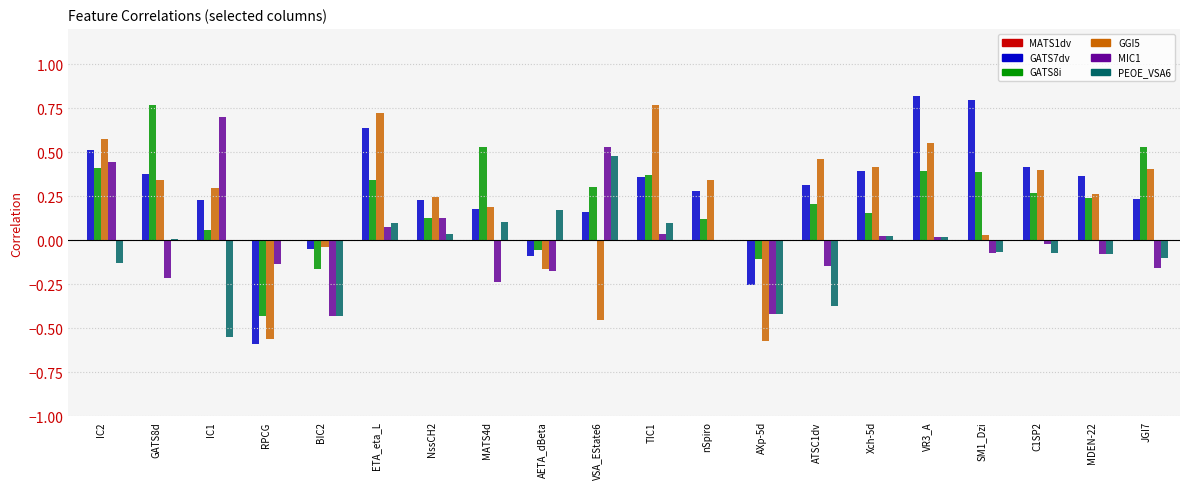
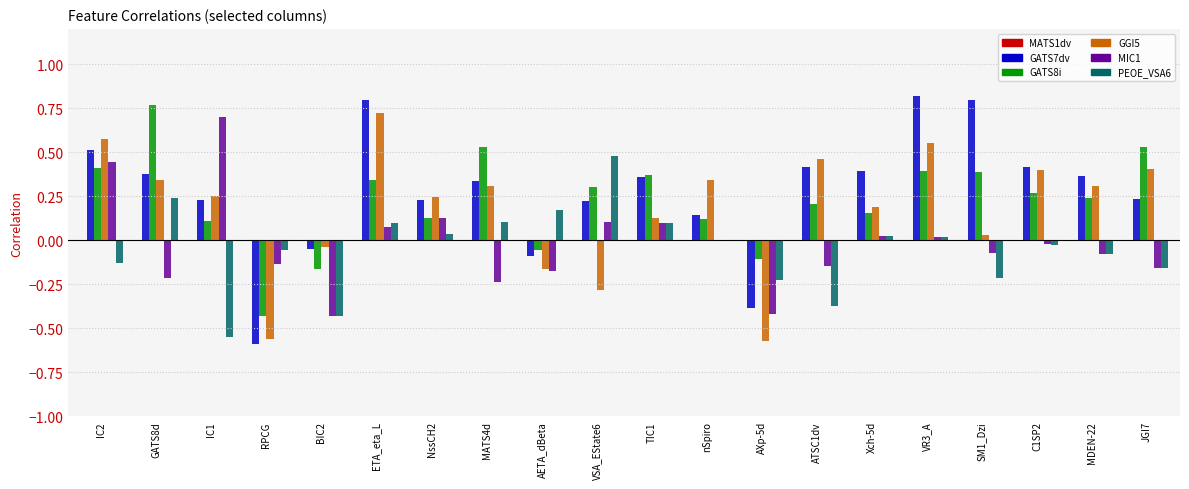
  {
    "MATS1dv": {
      "IC2": 0.00,
      "GATS8d": 0.00,
      "IC1": 0.00,
      "RPCG": 0.00,
      "BIC2": 0.00,
      "ETA_eta_L": 0.00,
      "NssCH2": 0.00,
      "MATS4d": 0.00,
      "AETA_dBeta": 0.00,
      "VSA_EState6": 0.00,
      "TIC1": 0.00,
      "nSpiro": 0.00,
      "AXp-5d": 0.00,
      "ATSC1dv": 0.00,
      "Xch-5d": 0.00,
      "VR3_A": 0.00,
      "SM1_Dzi": 0.00,
      "C1SP2": 0.00,
      "MDEN-22": 0.00,
      "JGI7": 0.00
    },
    "GATS7dv": {
      "IC2": 0.51,
      "GATS8d": 0.38,
      "IC1": 0.23,
      "RPCG": -0.59,
      "BIC2": -0.05,
-     "ETA_eta_L": 0.64,
+     "ETA_eta_L": 0.80,
      "NssCH2": 0.23,
-     "MATS4d": 0.18,
+     "MATS4d": 0.33,
      "AETA_dBeta": -0.09,
-     "VSA_EState6": 0.16,
+     "VSA_EState6": 0.22,
      "TIC1": 0.36,
-     "nSpiro": 0.28,
-     "AXp-5d": -0.26,
-     "ATSC1dv": 0.31,
+     "nSpiro": 0.14,
+     "AXp-5d": -0.39,
+     "ATSC1dv": 0.41,
      "Xch-5d": 0.39,
      "VR3_A": 0.82,
      "SM1_Dzi": 0.80,
      "C1SP2": 0.42,
      "MDEN-22": 0.36,
      "JGI7": 0.24
    },
    "GATS8i": {
      "IC2": 0.41,
      "GATS8d": 0.77,
-     "IC1": 0.06,
+     "IC1": 0.11,
      "RPCG": -0.43,
      "BIC2": -0.16,
      "ETA_eta_L": 0.34,
      "NssCH2": 0.12,
      "MATS4d": 0.53,
      "AETA_dBeta": -0.05,
      "VSA_EState6": 0.30,
      "TIC1": 0.37,
      "nSpiro": 0.12,
      "AXp-5d": -0.11,
      "ATSC1dv": 0.21,
      "Xch-5d": 0.16,
      "VR3_A": 0.39,
      "SM1_Dzi": 0.39,
      "C1SP2": 0.27,
      "MDEN-22": 0.24,
      "JGI7": 0.53
    },
    "GGI5": {
      "IC2": 0.57,
      "GATS8d": 0.34,
-     "IC1": 0.30,
+     "IC1": 0.25,
      "RPCG": -0.56,
      "BIC2": -0.04,
      "ETA_eta_L": 0.72,
      "NssCH2": 0.24,
-     "MATS4d": 0.19,
+     "MATS4d": 0.31,
      "AETA_dBeta": -0.16,
-     "VSA_EState6": -0.46,
-     "TIC1": 0.77,
+     "VSA_EState6": -0.28,
+     "TIC1": 0.13,
      "nSpiro": 0.34,
      "AXp-5d": -0.57,
      "ATSC1dv": 0.46,
-     "Xch-5d": 0.41,
+     "Xch-5d": 0.19,
      "VR3_A": 0.55,
      "SM1_Dzi": 0.03,
      "C1SP2": 0.40,
-     "MDEN-22": 0.26,
+     "MDEN-22": 0.31,
      "JGI7": 0.41
    },
    "MIC1": {
      "IC2": 0.44,
      "GATS8d": -0.22,
      "IC1": 0.70,
      "RPCG": -0.13,
      "BIC2": -0.43,
      "ETA_eta_L": 0.07,
      "NssCH2": 0.12,
      "MATS4d": -0.24,
      "AETA_dBeta": -0.17,
-     "VSA_EState6": 0.53,
-     "TIC1": 0.04,
+     "VSA_EState6": 0.11,
+     "TIC1": 0.10,
      "AXp-5d": -0.42,
      "ATSC1dv": -0.15,
      "Xch-5d": 0.02,
      "VR3_A": 0.02,
      "SM1_Dzi": -0.07,
      "C1SP2": -0.02,
      "MDEN-22": -0.08,
      "JGI7": -0.16
    },
    "PEOE_VSA6": {
      "IC2": -0.13,
-     "GATS8d": 0.01,
+     "GATS8d": 0.24,
      "IC1": -0.55,
-     "RPCG": 0.00,
+     "RPCG": -0.06,
      "BIC2": -0.43,
      "ETA_eta_L": 0.10,
      "NssCH2": 0.03,
      "MATS4d": 0.10,
      "AETA_dBeta": 0.17,
      "VSA_EState6": 0.48,
      "TIC1": 0.10,
-     "AXp-5d": -0.42,
+     "AXp-5d": -0.22,
      "ATSC1dv": -0.37,
      "Xch-5d": 0.02,
      "VR3_A": 0.02,
-     "SM1_Dzi": -0.07,
-     "C1SP2": -0.07,
+     "SM1_Dzi": -0.21,
+     "C1SP2": -0.03,
      "MDEN-22": -0.08,
-     "JGI7": -0.10
+     "JGI7": -0.16
    }
  }
